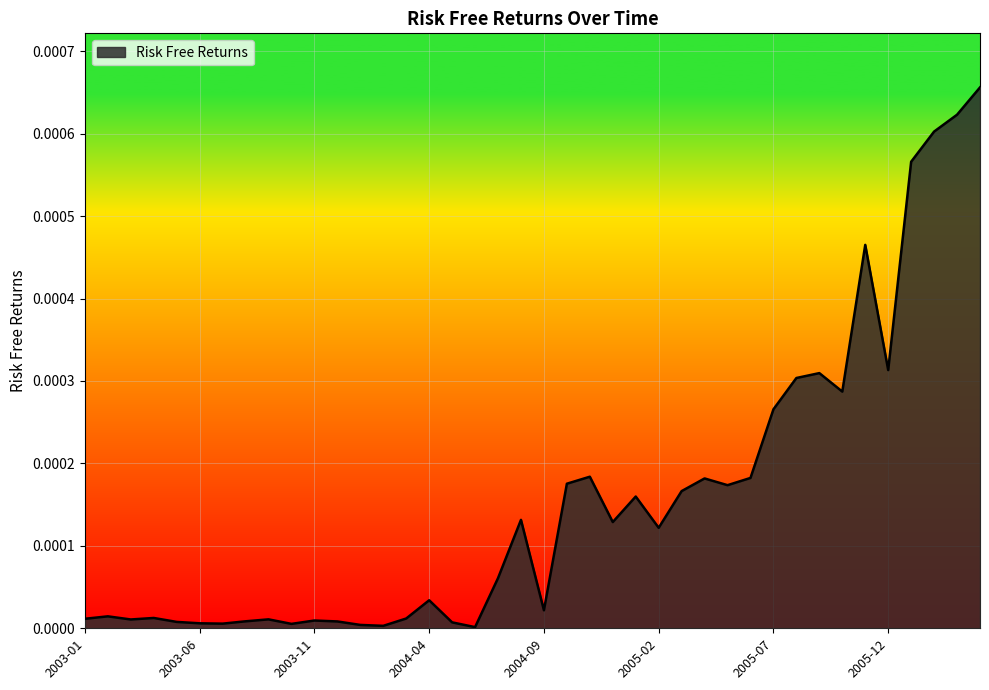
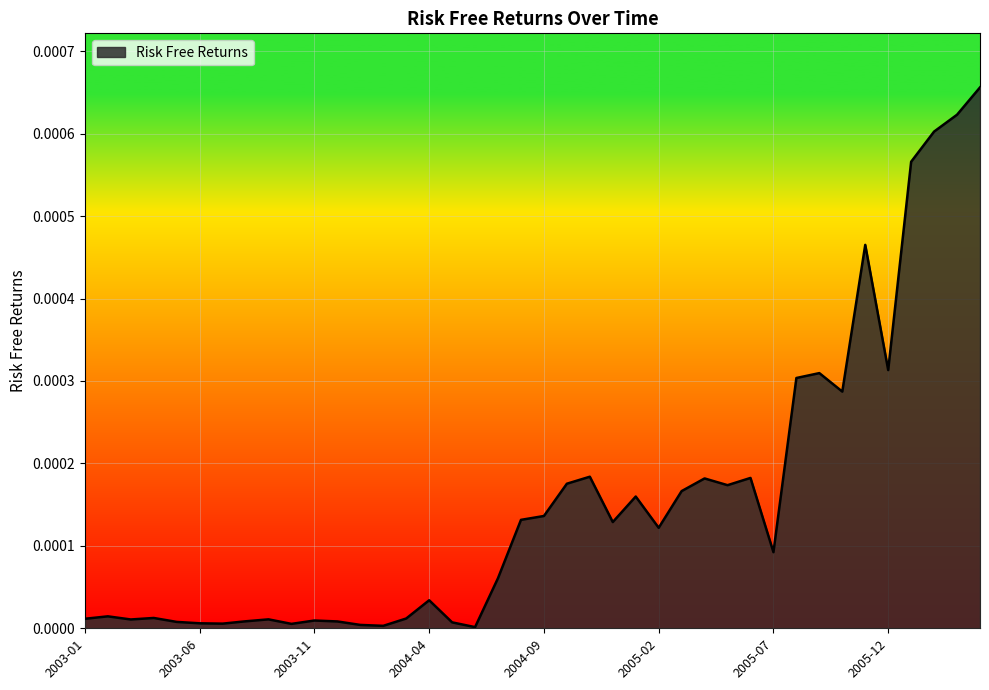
  {
    "2003-01": 0.00001,
    "2003-06": 0.00001,
    "2003-11": 0.00001,
    "2004-04": 0.00003,
-   "2004-09": 0.00002,
+   "2004-09": 0.00014,
    "2005-02": 0.00012,
-   "2005-07": 0.00027,
+   "2005-07": 0.00009,
    "2005-12": 0.00031
  }
